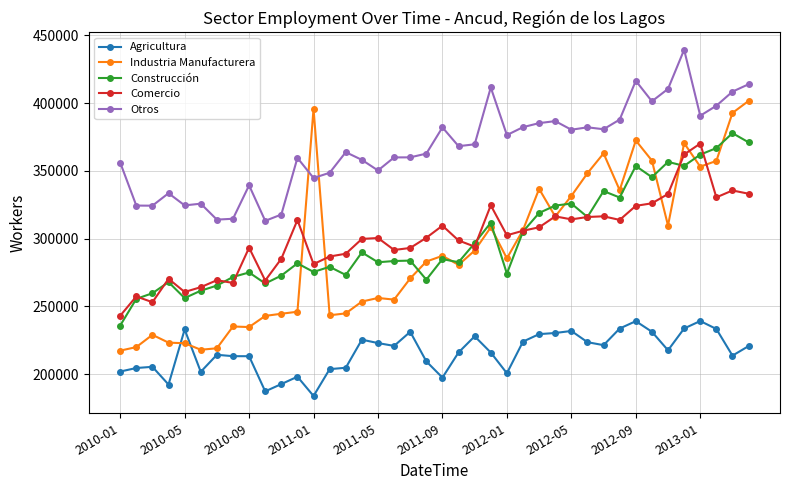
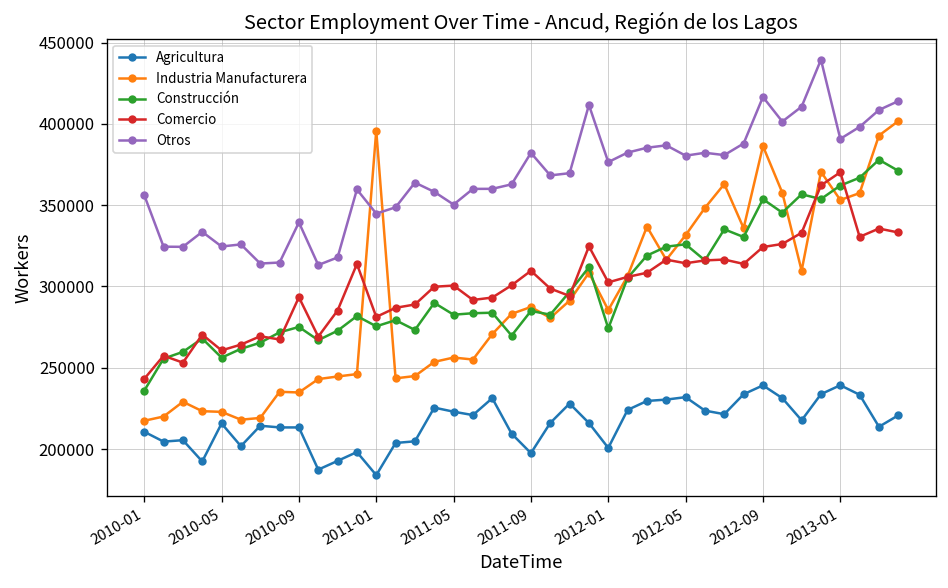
  {
    "Agricultura": {
-     "2010-01": 202000,
-     "2010-05": 233000,
+     "2010-01": 211000,
+     "2010-05": 216000,
      "2010-09": 213000,
      "2011-01": 184000,
      "2011-05": 223000,
      "2011-09": 197000,
      "2012-01": 201000,
      "2012-05": 232000,
      "2012-09": 239000,
      "2013-01": 239000
    },
    "Industria Manufacturera": {
      "2010-01": 217000,
      "2010-05": 223000,
      "2010-09": 235000,
      "2011-01": 396000,
      "2011-05": 256000,
      "2011-09": 287000,
      "2012-01": 285000,
      "2012-05": 332000,
-     "2012-09": 372000,
+     "2012-09": 386000,
      "2013-01": 353000
    },
    "Construcción": {
      "2010-01": 236000,
      "2010-05": 256000,
      "2010-09": 275000,
      "2011-01": 275000,
      "2011-05": 283000,
      "2011-09": 285000,
      "2012-01": 274000,
      "2012-05": 326000,
      "2012-09": 354000,
      "2013-01": 362000
    },
    "Comercio": {
      "2010-01": 243000,
      "2010-05": 261000,
      "2010-09": 293000,
      "2011-01": 281000,
      "2011-05": 301000,
      "2011-09": 310000,
      "2012-01": 303000,
      "2012-05": 314000,
      "2012-09": 324000,
      "2013-01": 370000
    },
    "Otros": {
      "2010-01": 356000,
      "2010-05": 325000,
      "2010-09": 339000,
      "2011-01": 345000,
      "2011-05": 350000,
      "2011-09": 382000,
      "2012-01": 376000,
      "2012-05": 380000,
      "2012-09": 417000,
      "2013-01": 391000
    }
  }
